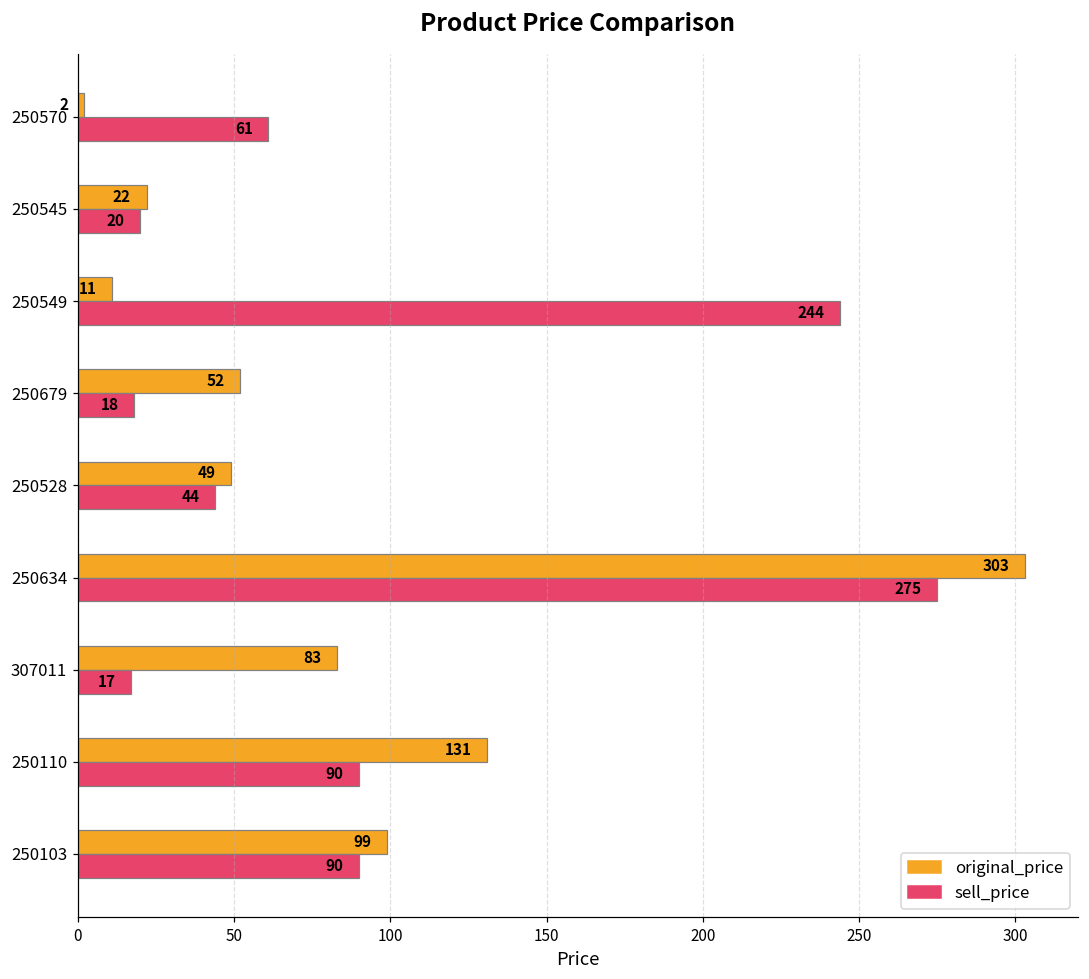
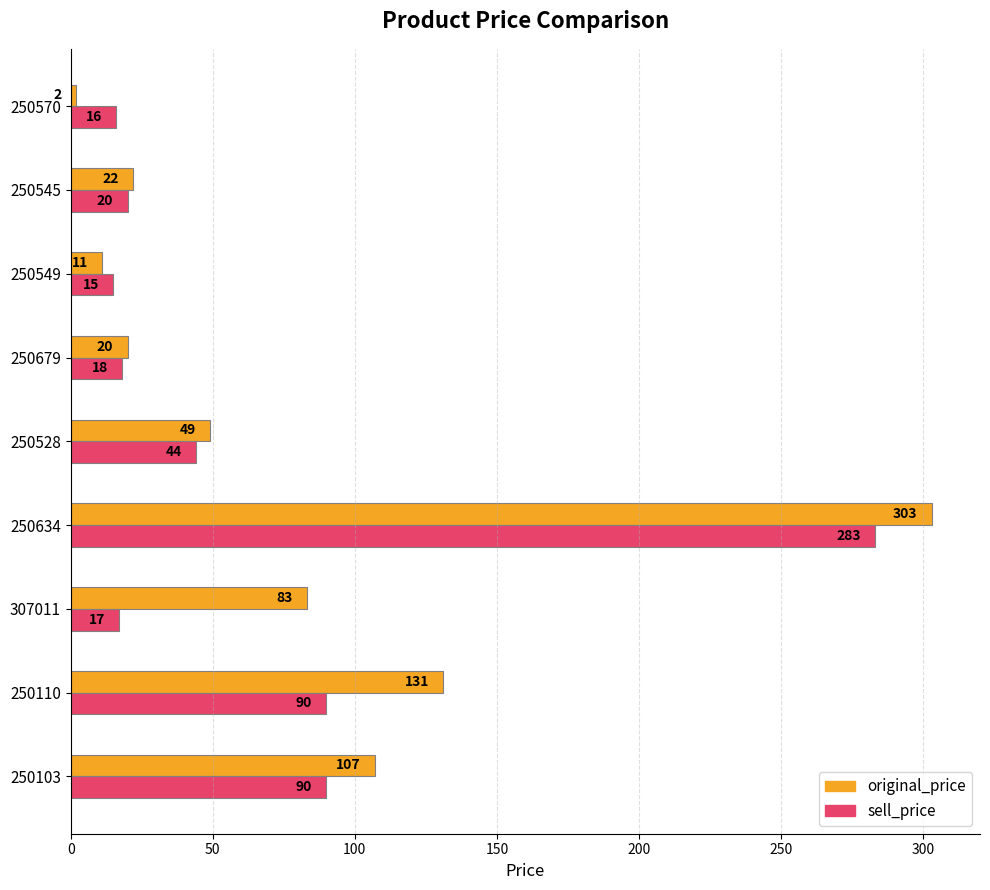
  {
    "original_price": {
      "250570": 2,
      "250545": 22,
      "250549": 11,
-     "250679": 52,
+     "250679": 20,
      "250528": 49,
      "250634": 303,
      "307011": 83,
      "250110": 131,
-     "250103": 99
+     "250103": 107
    },
    "sell_price": {
-     "250570": 61,
+     "250570": 16,
      "250545": 20,
-     "250549": 244,
+     "250549": 15,
      "250679": 18,
      "250528": 44,
-     "250634": 275,
+     "250634": 283,
      "307011": 17,
      "250110": 90,
      "250103": 90
    }
  }
